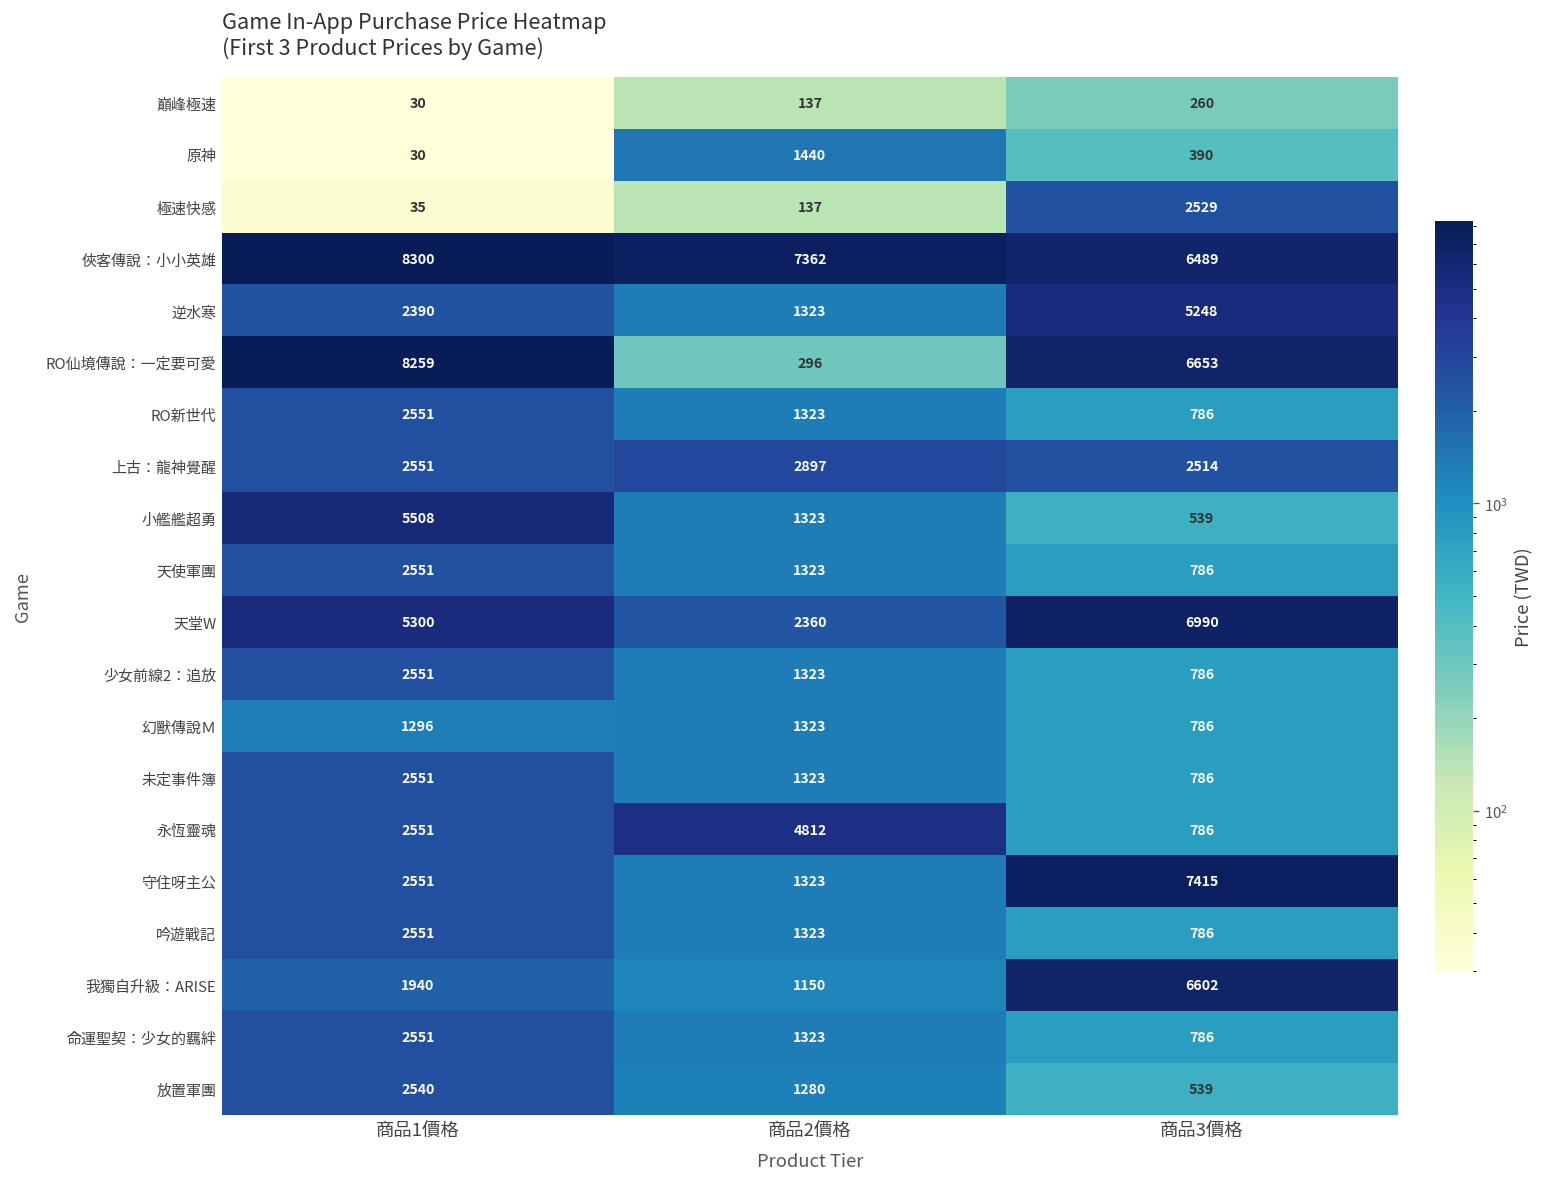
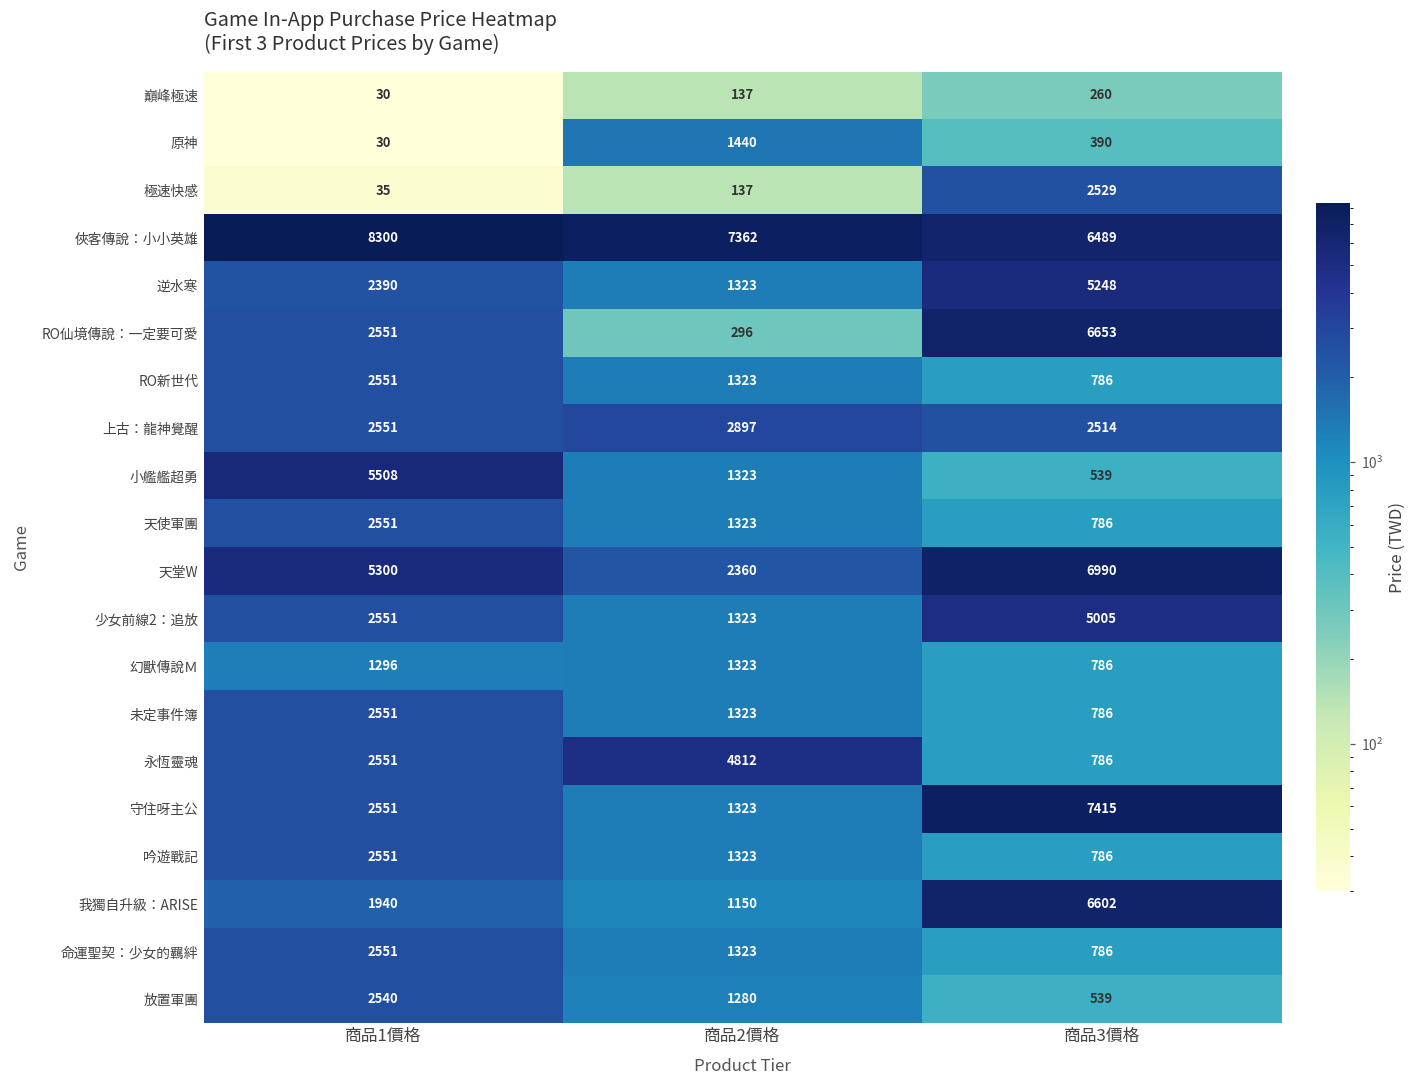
  {
    "巔峰極速": {
      "商品1價格": 30,
      "商品2價格": 137,
      "商品3價格": 260
    },
    "原神": {
      "商品1價格": 30,
      "商品2價格": 1440,
      "商品3價格": 390
    },
    "極速快感": {
      "商品1價格": 35,
      "商品2價格": 137,
      "商品3價格": 2529
    },
    "俠客傳說：小小英雄": {
      "商品1價格": 8300,
      "商品2價格": 7362,
      "商品3價格": 6489
    },
    "逆水寒": {
      "商品1價格": 2390,
      "商品2價格": 1323,
      "商品3價格": 5248
    },
    "RO仙境傳說：一定要可愛": {
-     "商品1價格": 8259,
+     "商品1價格": 2551,
      "商品2價格": 296,
      "商品3價格": 6653
    },
    "RO新世代": {
      "商品1價格": 2551,
      "商品2價格": 1323,
      "商品3價格": 786
    },
    "上古：龍神覺醒": {
      "商品1價格": 2551,
      "商品2價格": 2897,
      "商品3價格": 2514
    },
    "小艦艦超勇": {
      "商品1價格": 5508,
      "商品2價格": 1323,
      "商品3價格": 539
    },
    "天使軍團": {
      "商品1價格": 2551,
      "商品2價格": 1323,
      "商品3價格": 786
    },
    "天堂W": {
      "商品1價格": 5300,
      "商品2價格": 2360,
      "商品3價格": 6990
    },
    "少女前線2：追放": {
      "商品1價格": 2551,
      "商品2價格": 1323,
-     "商品3價格": 786
+     "商品3價格": 5005
    },
    "幻獸傳說Ｍ": {
      "商品1價格": 1296,
      "商品2價格": 1323,
      "商品3價格": 786
    },
    "未定事件簿": {
      "商品1價格": 2551,
      "商品2價格": 1323,
      "商品3價格": 786
    },
    "永恆靈魂": {
      "商品1價格": 2551,
      "商品2價格": 4812,
      "商品3價格": 786
    },
    "守住呀主公": {
      "商品1價格": 2551,
      "商品2價格": 1323,
      "商品3價格": 7415
    },
    "吟遊戰記": {
      "商品1價格": 2551,
      "商品2價格": 1323,
      "商品3價格": 786
    },
    "我獨自升級：ARISE": {
      "商品1價格": 1940,
      "商品2價格": 1150,
      "商品3價格": 6602
    },
    "命運聖契：少女的羈絆": {
      "商品1價格": 2551,
      "商品2價格": 1323,
      "商品3價格": 786
    },
    "放置軍團": {
      "商品1價格": 2540,
      "商品2價格": 1280,
      "商品3價格": 539
    }
  }
